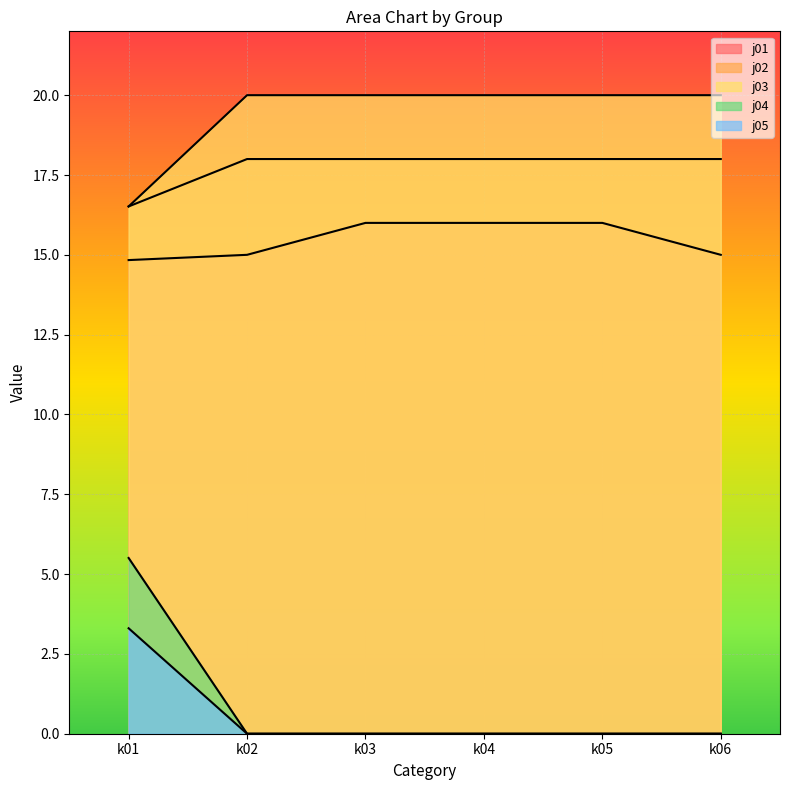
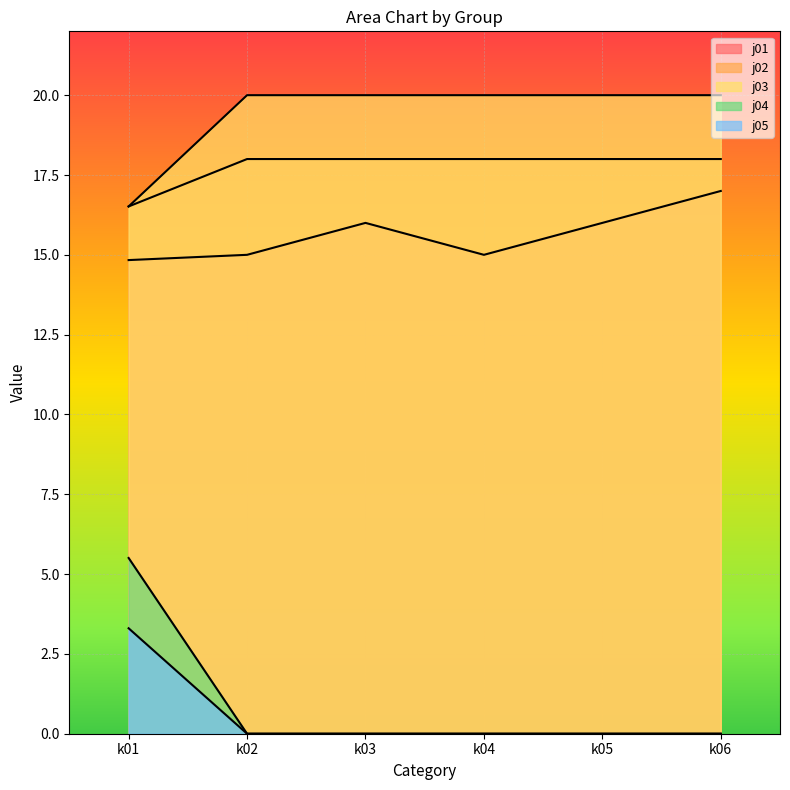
  {
    "j01": {
      "k01": 14.8,
      "k02": 15,
      "k03": 16,
-     "k04": 16,
+     "k04": 15,
      "k05": 16,
-     "k06": 15
+     "k06": 17
    },
    "j02": {
      "k02": 18,
      "k03": 18,
      "k04": 18,
      "k05": 18,
      "k06": 18
    },
    "j03": {
      "k02": 20,
      "k03": 20,
      "k04": 20,
      "k05": 20
    },
    "j04": {
      "k01": 5.5
    },
    "j05": {
      "k01": 3.3
    }
  }
